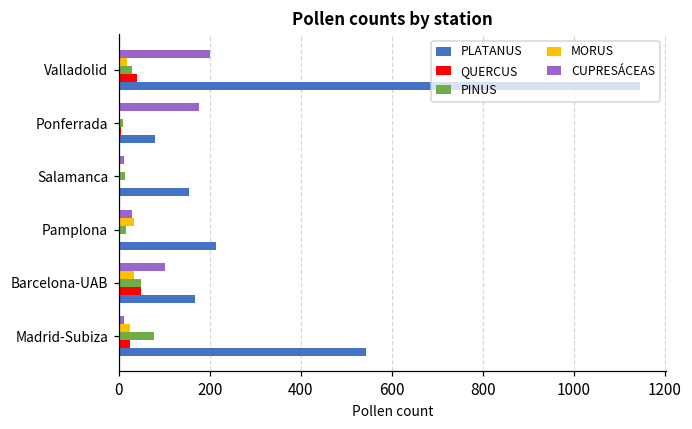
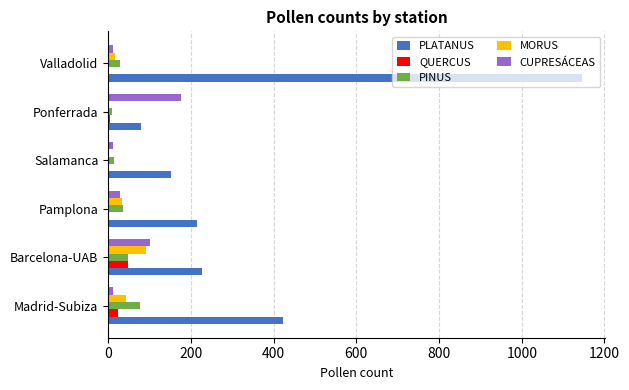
  {
    "PLATANUS": {
      "Ponferrada": 80,
      "Salamanca": 150,
      "Pamplona": 210,
-     "Barcelona-UAB": 170,
-     "Madrid-Subiza": 540
+     "Barcelona-UAB": 230,
+     "Madrid-Subiza": 420
    },
    "QUERCUS": {
-     "Valladolid": 40,
+     "Valladolid": 0,
      "Pamplona": 0,
      "Barcelona-UAB": 50,
      "Madrid-Subiza": 20
    },
    "PINUS": {
      "Valladolid": 30,
      "Ponferrada": 10,
      "Salamanca": 10,
-     "Pamplona": 20,
+     "Pamplona": 40,
      "Barcelona-UAB": 50,
      "Madrid-Subiza": 80
    },
    "MORUS": {
      "Valladolid": 20,
      "Salamanca": 0,
      "Pamplona": 30,
-     "Barcelona-UAB": 30,
-     "Madrid-Subiza": 20
+     "Barcelona-UAB": 90,
+     "Madrid-Subiza": 40
    },
    "CUPRESÁCEAS": {
-     "Valladolid": 200,
+     "Valladolid": 10,
      "Ponferrada": 180,
      "Salamanca": 10,
      "Pamplona": 30,
      "Barcelona-UAB": 100,
      "Madrid-Subiza": 10
    }
  }
